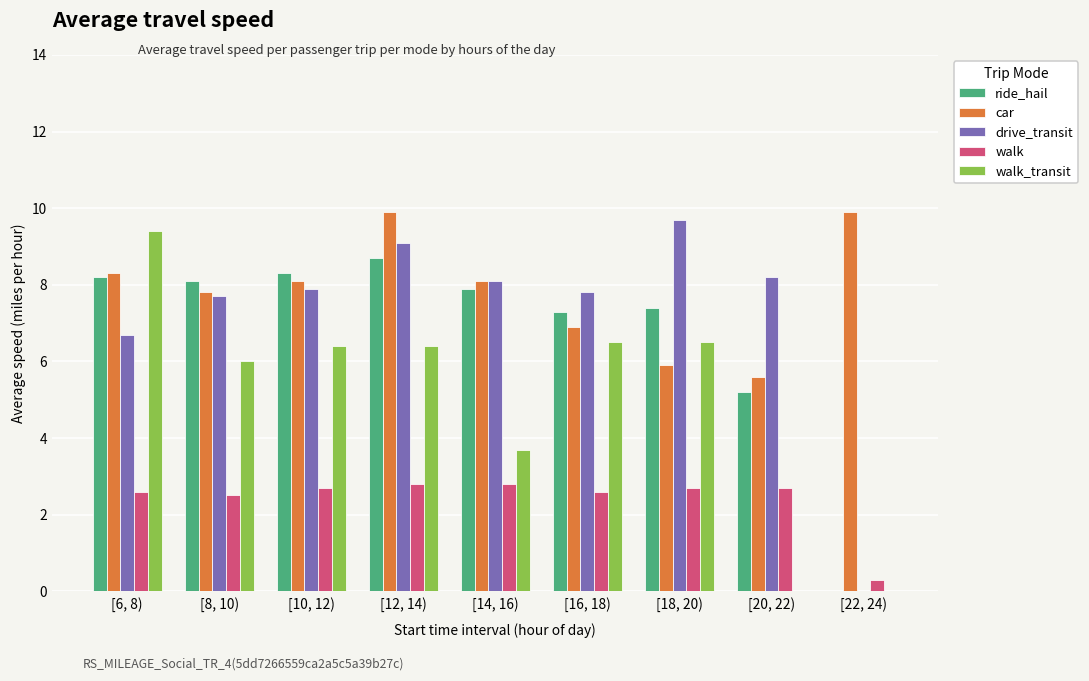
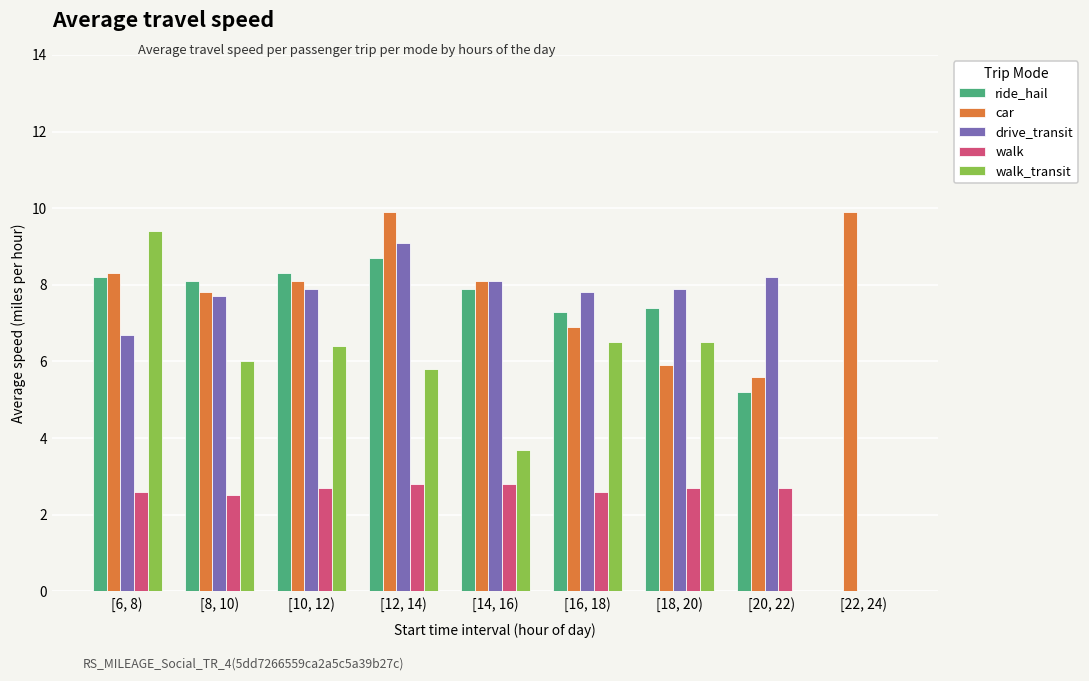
  {
    "ride_hail": {
      "[6, 8)": 8.2,
      "[8, 10)": 8.1,
      "[10, 12)": 8.3,
      "[12, 14)": 8.7,
      "[14, 16)": 7.9,
      "[16, 18)": 7.3,
      "[18, 20)": 7.4,
      "[20, 22)": 5.2,
      "[22, 24)": 0.0
    },
    "car": {
      "[6, 8)": 8.3,
      "[8, 10)": 7.8,
      "[10, 12)": 8.1,
      "[12, 14)": 9.9,
      "[14, 16)": 8.1,
      "[16, 18)": 6.9,
      "[18, 20)": 5.9,
      "[20, 22)": 5.6,
      "[22, 24)": 9.9
    },
    "drive_transit": {
      "[6, 8)": 6.7,
      "[8, 10)": 7.7,
      "[10, 12)": 7.9,
      "[12, 14)": 9.1,
      "[14, 16)": 8.1,
      "[16, 18)": 7.8,
-     "[18, 20)": 9.7,
+     "[18, 20)": 7.9,
      "[20, 22)": 8.2,
      "[22, 24)": 0.0
    },
    "walk": {
      "[6, 8)": 2.6,
      "[8, 10)": 2.5,
      "[10, 12)": 2.7,
      "[12, 14)": 2.8,
      "[14, 16)": 2.8,
      "[16, 18)": 2.6,
      "[18, 20)": 2.7,
      "[20, 22)": 2.7,
-     "[22, 24)": 0.3
+     "[22, 24)": 0.0
    },
    "walk_transit": {
      "[6, 8)": 9.4,
      "[8, 10)": 6.0,
      "[10, 12)": 6.4,
-     "[12, 14)": 6.4,
+     "[12, 14)": 5.8,
      "[14, 16)": 3.7,
      "[16, 18)": 6.5,
      "[18, 20)": 6.5,
      "[20, 22)": 0.0,
      "[22, 24)": 0.0
    }
  }
